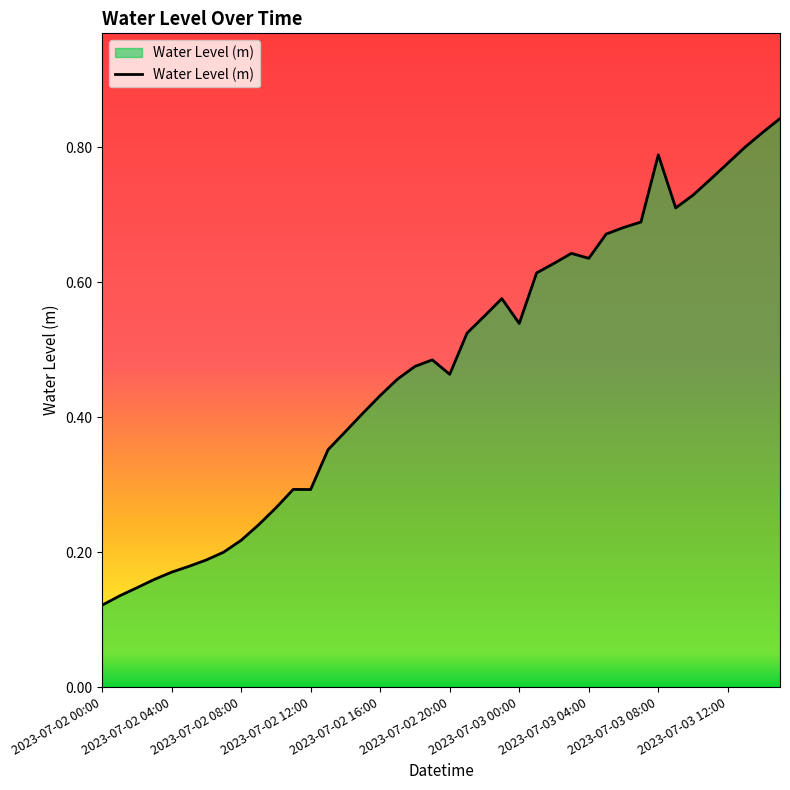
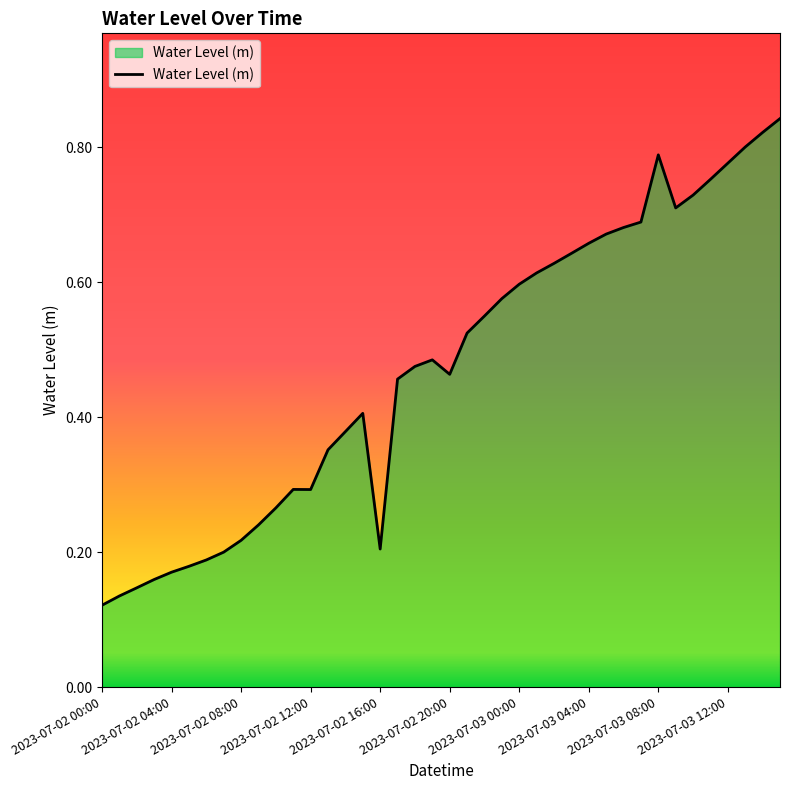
  {
    "2023-07-02 00:00": 0.12,
    "2023-07-02 04:00": 0.17,
    "2023-07-02 08:00": 0.22,
    "2023-07-02 12:00": 0.29,
-   "2023-07-02 16:00": 0.43,
+   "2023-07-02 16:00": 0.20,
    "2023-07-02 20:00": 0.46,
-   "2023-07-03 00:00": 0.54,
-   "2023-07-03 04:00": 0.64,
+   "2023-07-03 00:00": 0.60,
+   "2023-07-03 04:00": 0.66,
    "2023-07-03 08:00": 0.79,
    "2023-07-03 12:00": 0.78
  }
